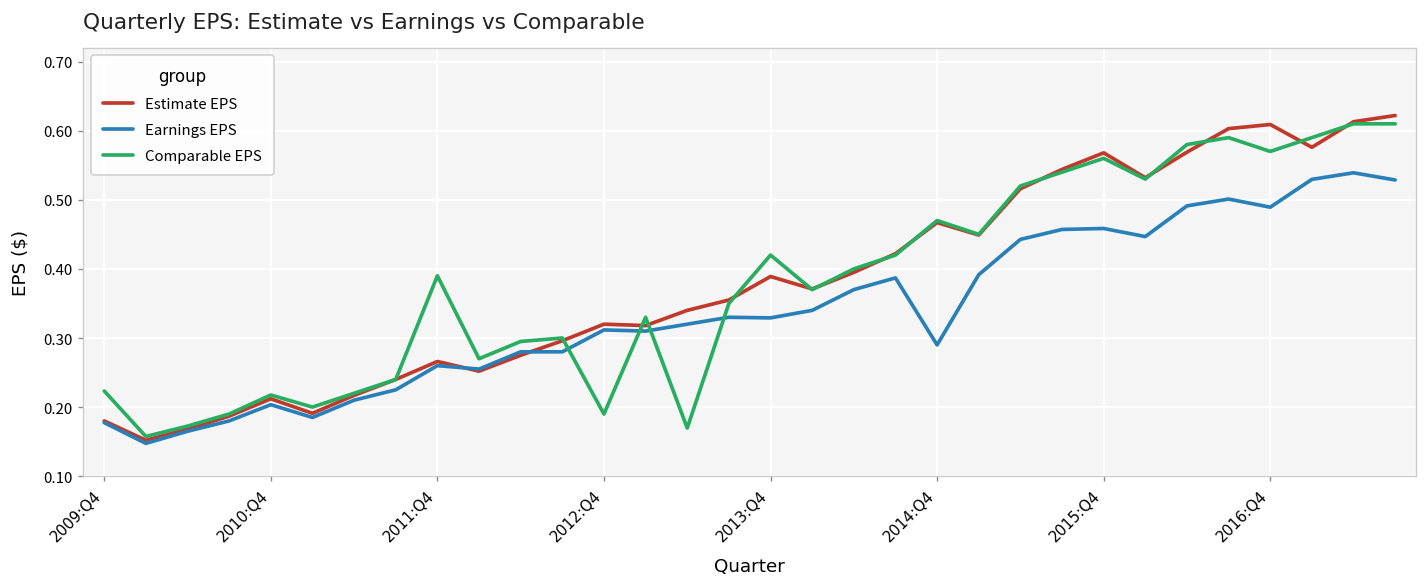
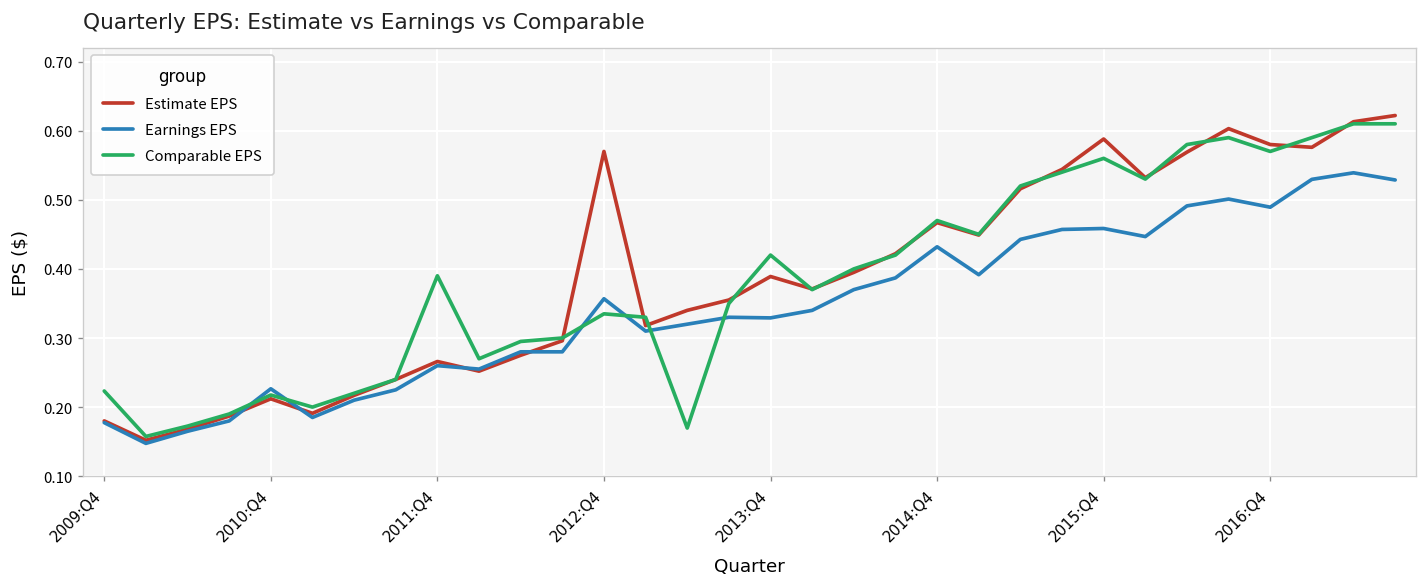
  {
    "Estimate EPS": {
      "2010:Q4": 0.21,
      "2011:Q4": 0.27,
-     "2012:Q4": 0.32,
+     "2012:Q4": 0.57,
      "2013:Q4": 0.39,
-     "2015:Q4": 0.57,
-     "2016:Q4": 0.61
+     "2015:Q4": 0.59,
+     "2016:Q4": 0.58
    },
    "Earnings EPS": {
-     "2010:Q4": 0.20,
+     "2010:Q4": 0.23,
      "2011:Q4": 0.26,
-     "2012:Q4": 0.31,
+     "2012:Q4": 0.36,
      "2013:Q4": 0.33,
-     "2014:Q4": 0.29,
+     "2014:Q4": 0.43,
      "2015:Q4": 0.46,
      "2016:Q4": 0.49
    },
    "Comparable EPS": {
      "2009:Q4": 0.22,
      "2010:Q4": 0.22,
      "2011:Q4": 0.39,
-     "2012:Q4": 0.19,
+     "2012:Q4": 0.34,
      "2013:Q4": 0.42,
      "2015:Q4": 0.56,
      "2016:Q4": 0.57
    }
  }
